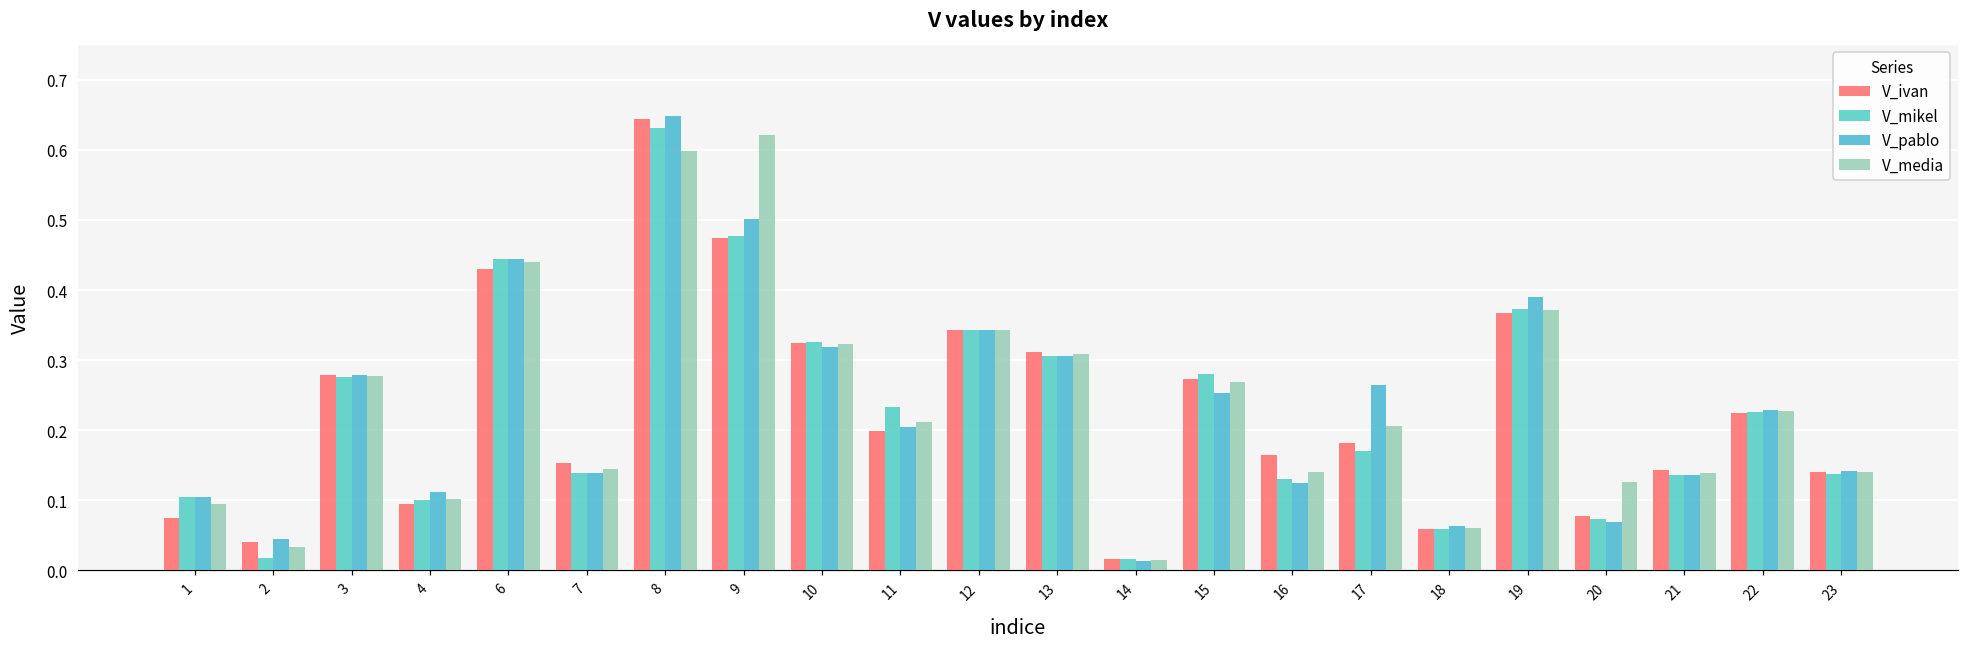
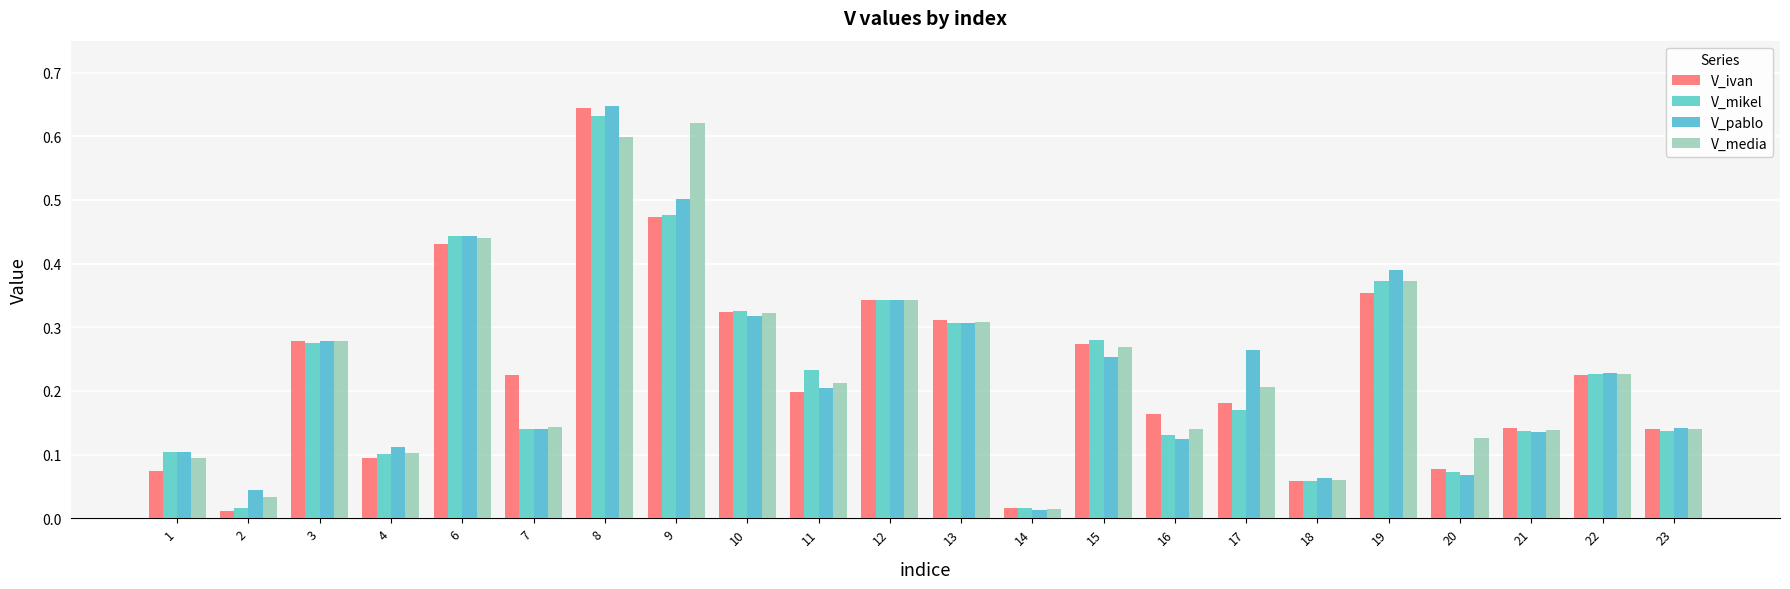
  {
    "V_ivan": {
      "1": 0.07,
-     "2": 0.04,
+     "2": 0.01,
      "3": 0.28,
      "4": 0.09,
      "6": 0.43,
-     "7": 0.15,
+     "7": 0.22,
      "8": 0.64,
      "9": 0.47,
      "10": 0.32,
      "11": 0.20,
      "12": 0.34,
      "13": 0.31,
      "14": 0.02,
      "15": 0.27,
      "16": 0.16,
      "17": 0.18,
      "18": 0.06,
-     "19": 0.37,
+     "19": 0.35,
      "20": 0.08,
      "21": 0.14,
      "22": 0.22,
      "23": 0.14
    },
    "V_media": {
      "1": 0.09,
      "2": 0.03,
      "3": 0.28,
      "4": 0.10,
      "6": 0.44,
      "7": 0.14,
      "8": 0.60,
      "9": 0.62,
      "10": 0.32,
      "11": 0.21,
      "12": 0.34,
      "13": 0.31,
      "14": 0.02,
      "15": 0.27,
      "16": 0.14,
      "17": 0.21,
      "18": 0.06,
      "19": 0.37,
      "20": 0.13,
      "21": 0.14,
      "22": 0.23,
      "23": 0.14
    }
  }
